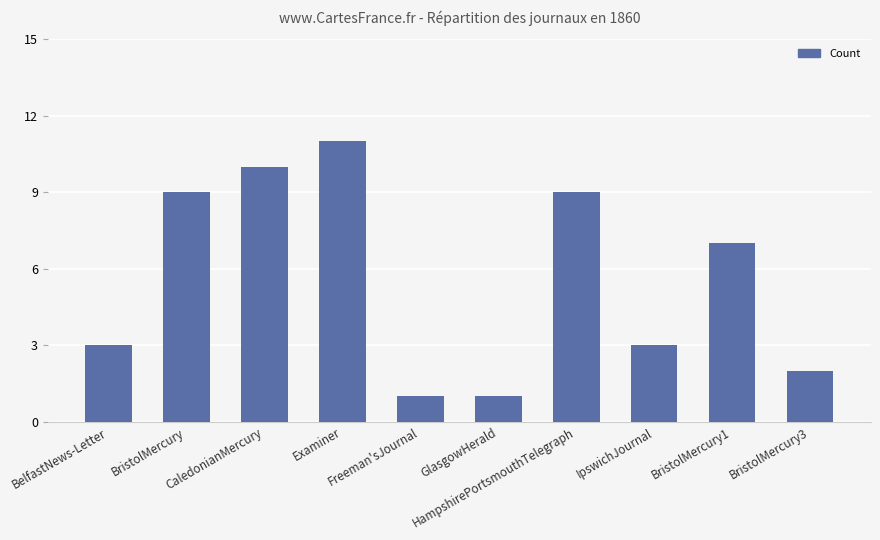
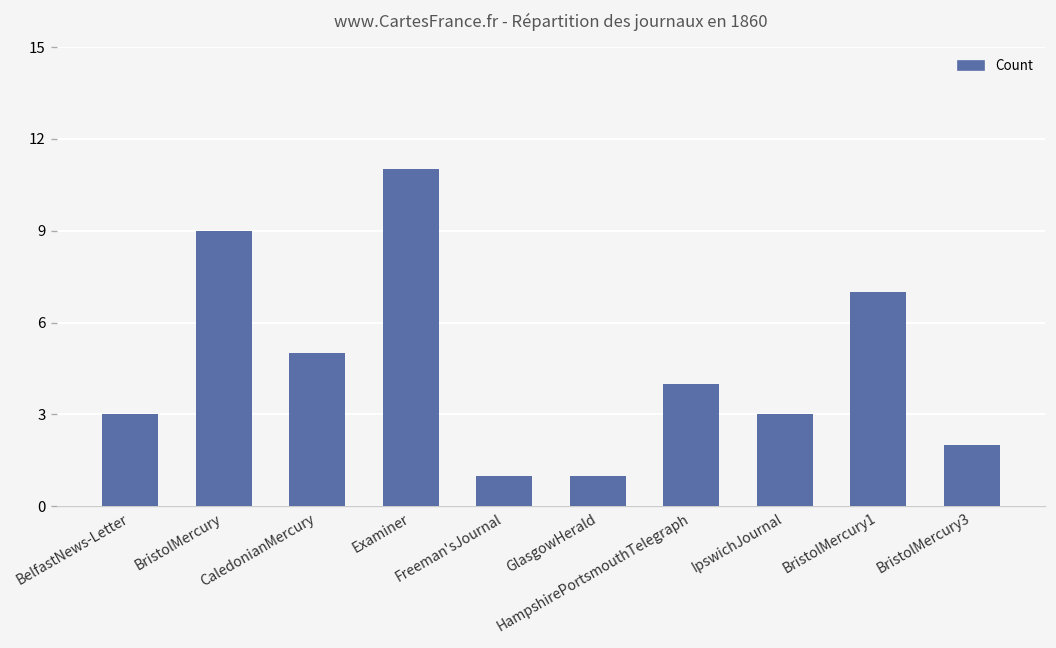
  {
    "BelfastNews-Letter": 3,
    "BristolMercury": 9,
-   "CaledonianMercury": 10,
+   "CaledonianMercury": 5,
    "Examiner": 11,
    "Freeman'sJournal": 1,
    "GlasgowHerald": 1,
-   "HampshirePortsmouthTelegraph": 9,
+   "HampshirePortsmouthTelegraph": 4,
    "IpswichJournal": 3,
    "BristolMercury1": 7,
    "BristolMercury3": 2
  }
